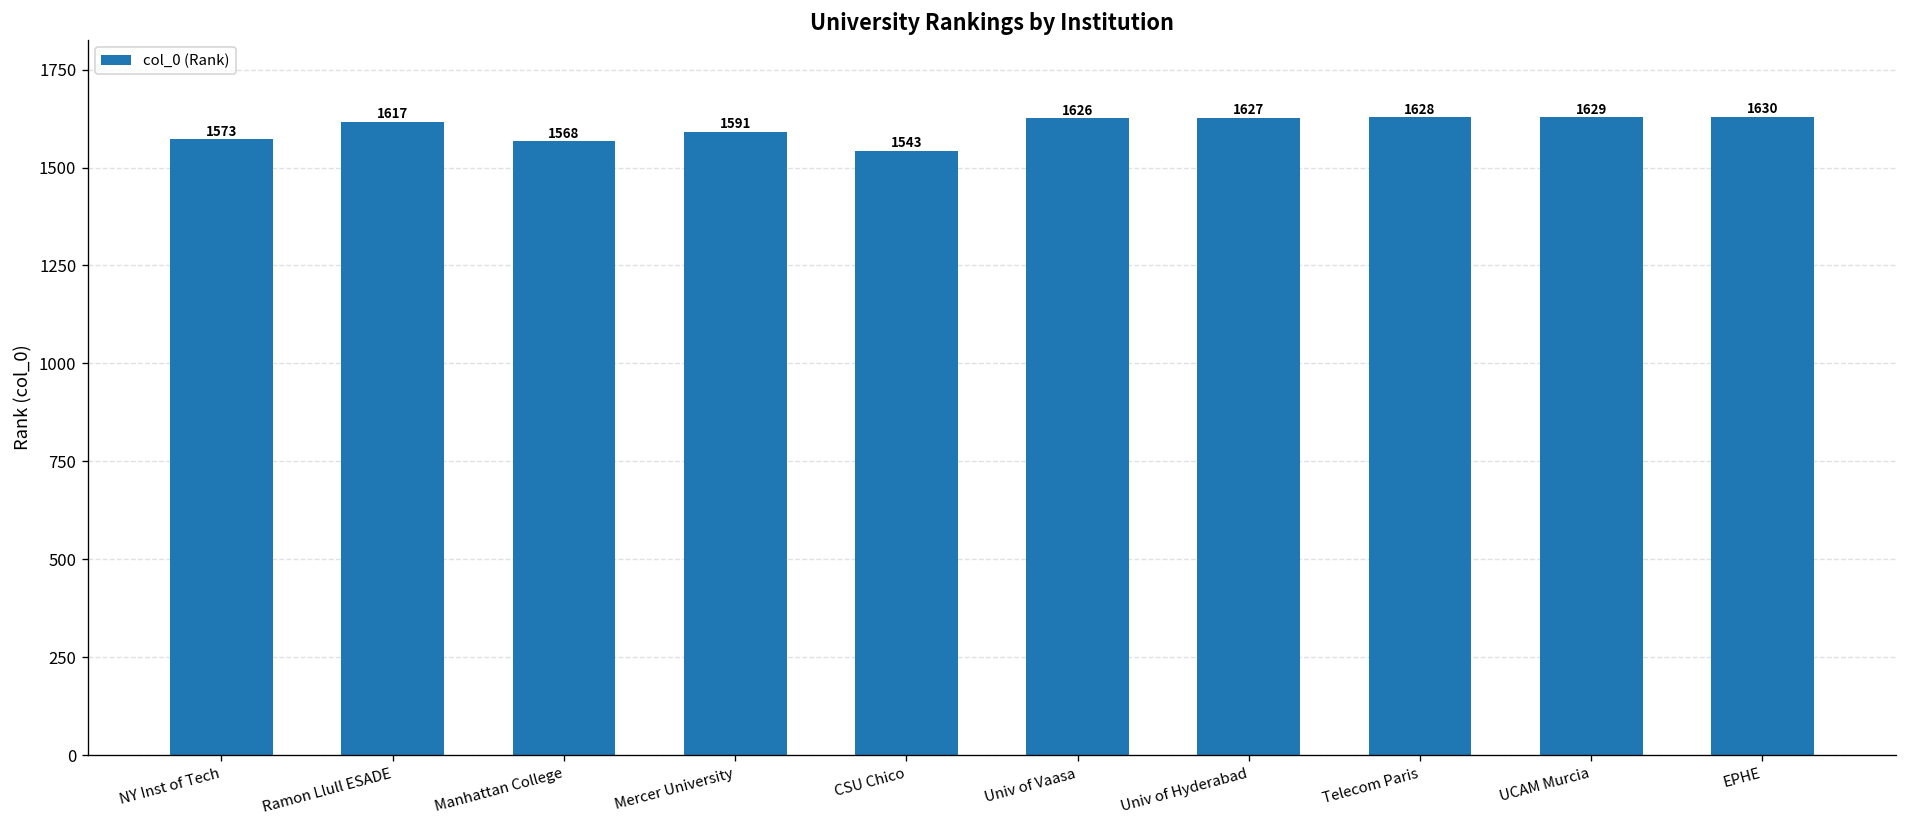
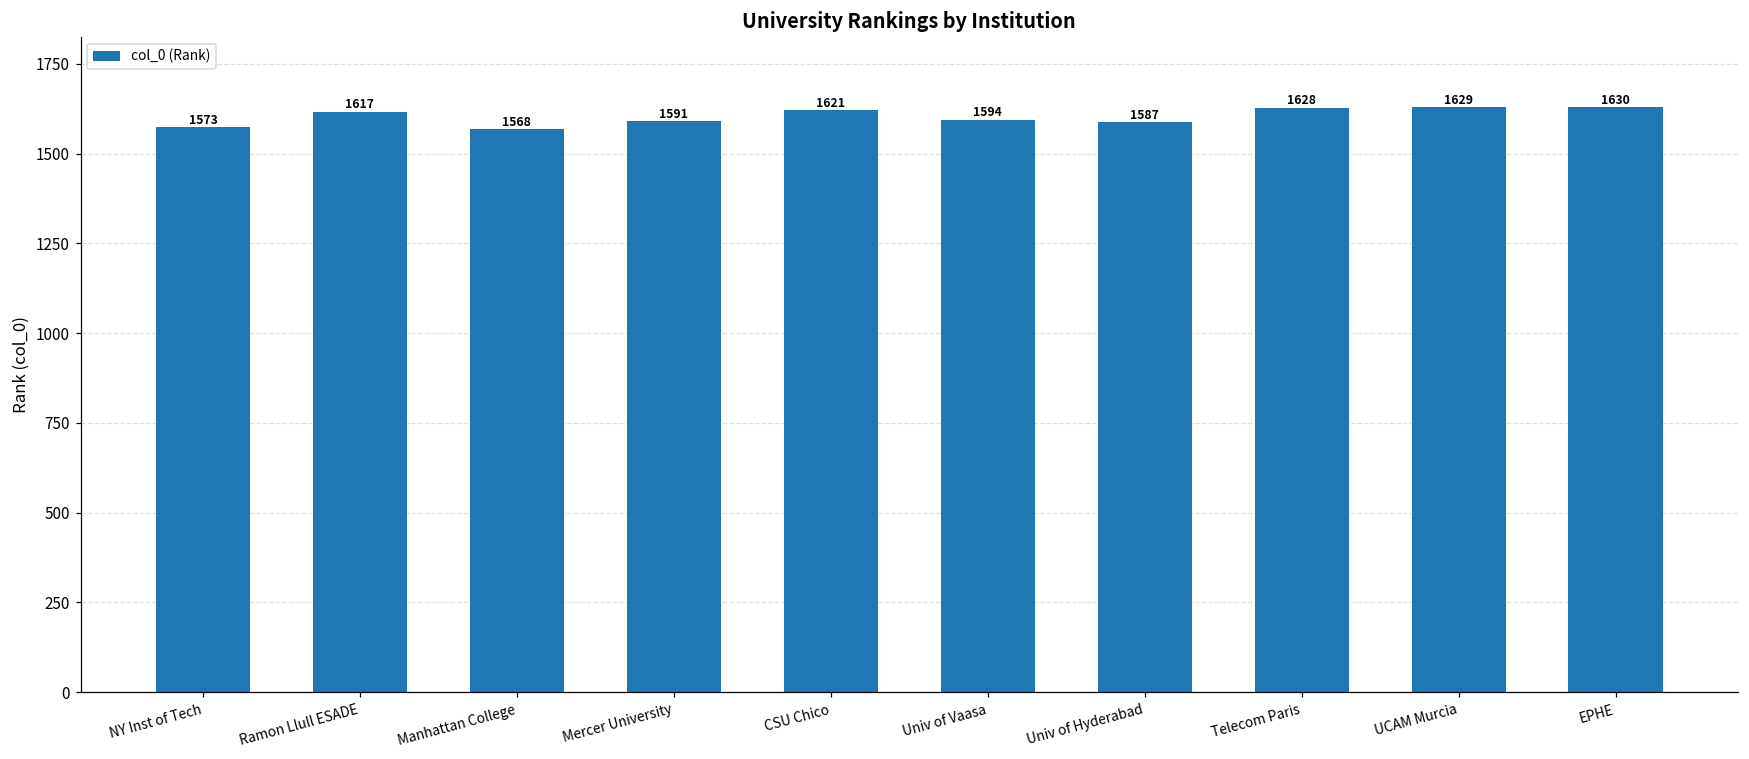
  {
    "NY Inst of Tech": 1573,
    "Ramon Llull ESADE": 1617,
    "Manhattan College": 1568,
    "Mercer University": 1591,
-   "CSU Chico": 1543,
-   "Univ of Vaasa": 1626,
-   "Univ of Hyderabad": 1627,
+   "CSU Chico": 1621,
+   "Univ of Vaasa": 1594,
+   "Univ of Hyderabad": 1587,
    "Telecom Paris": 1628,
    "UCAM Murcia": 1629,
    "EPHE": 1630
  }
